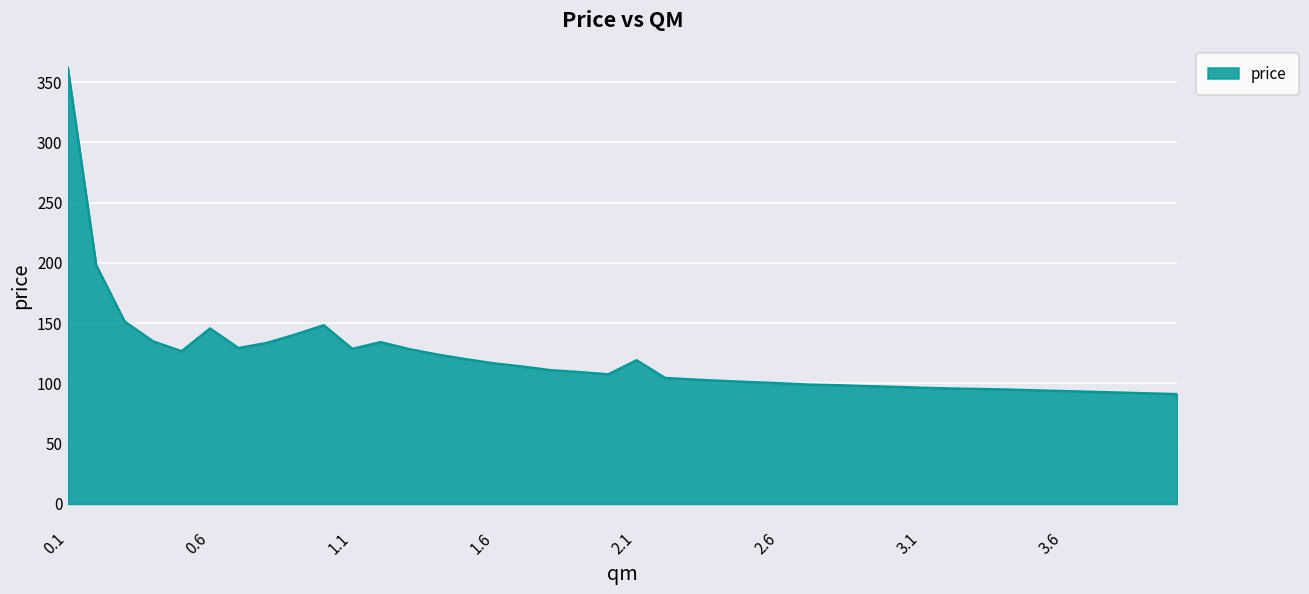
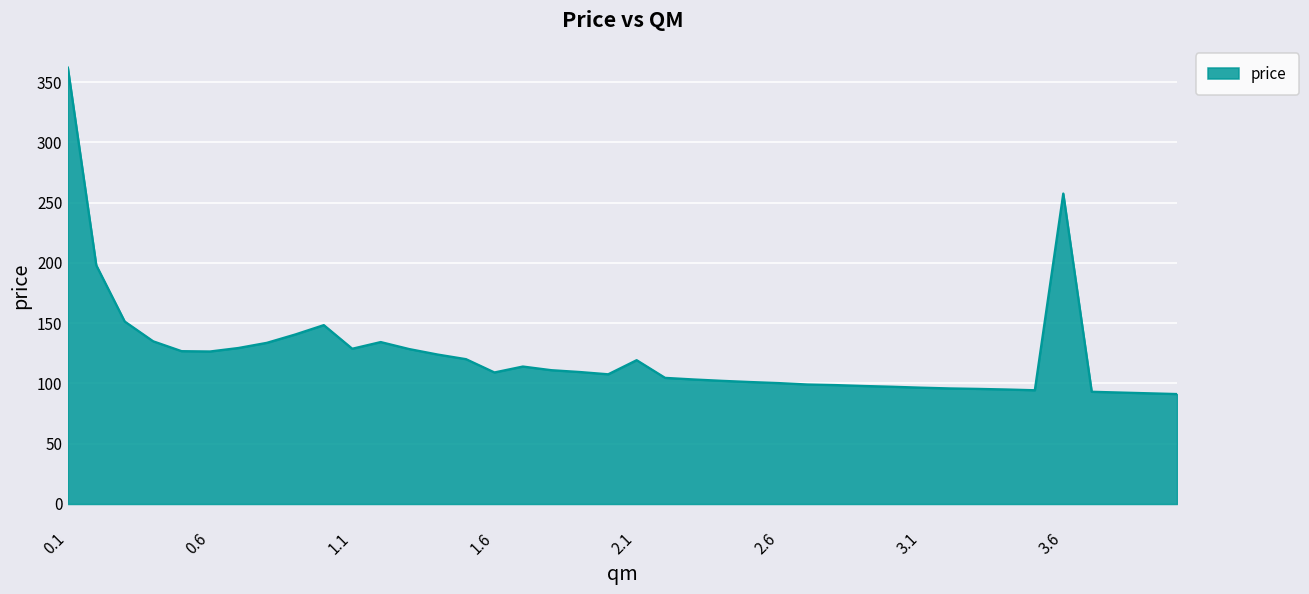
  {
    "0.1": 362,
-   "0.6": 146,
+   "0.6": 127,
    "1.1": 129,
-   "1.6": 117,
+   "1.6": 109,
    "2.1": 119,
    "2.6": 100,
    "3.1": 97,
-   "3.6": 94
+   "3.6": 258
  }
